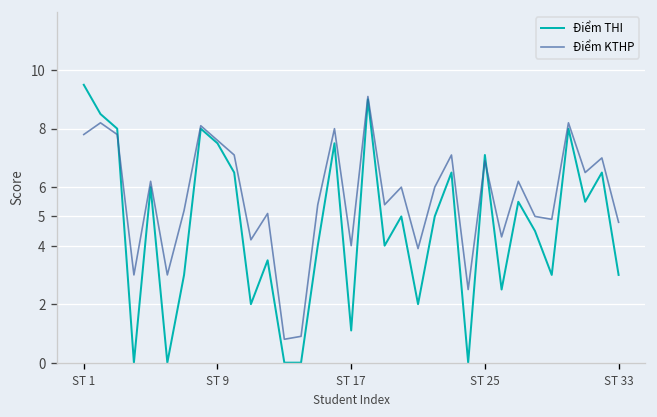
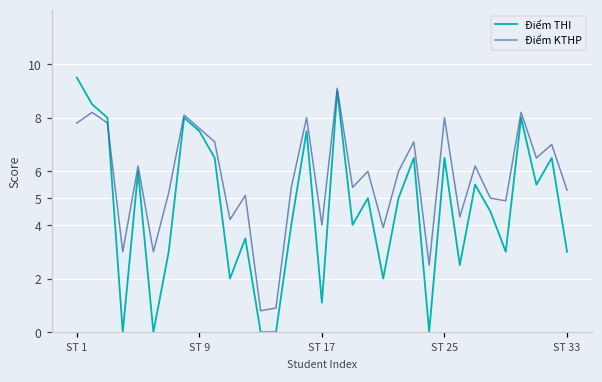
  {
    "Điểm THI": {
      "ST 1": 9.5,
      "ST 17": 1.1,
-     "ST 25": 7.1,
+     "ST 25": 6.5,
      "ST 33": 3.0
    },
    "Điểm KTHP": {
      "ST 1": 7.8,
      "ST 17": 4.0,
-     "ST 25": 6.9,
-     "ST 33": 4.8
+     "ST 25": 8.0,
+     "ST 33": 5.3
    }
  }
